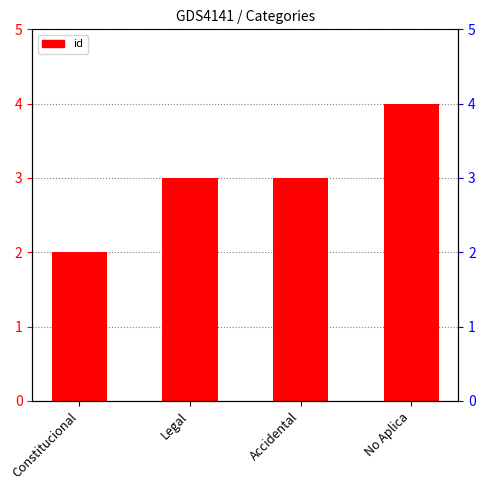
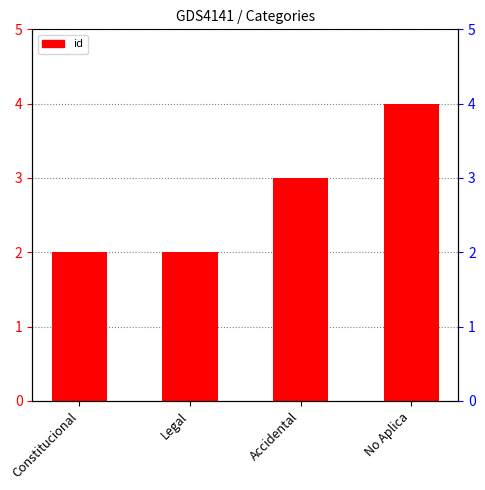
  {
    "Constitucional": 2,
-   "Legal": 3,
+   "Legal": 2,
    "Accidental": 3,
    "No Aplica": 4
  }
